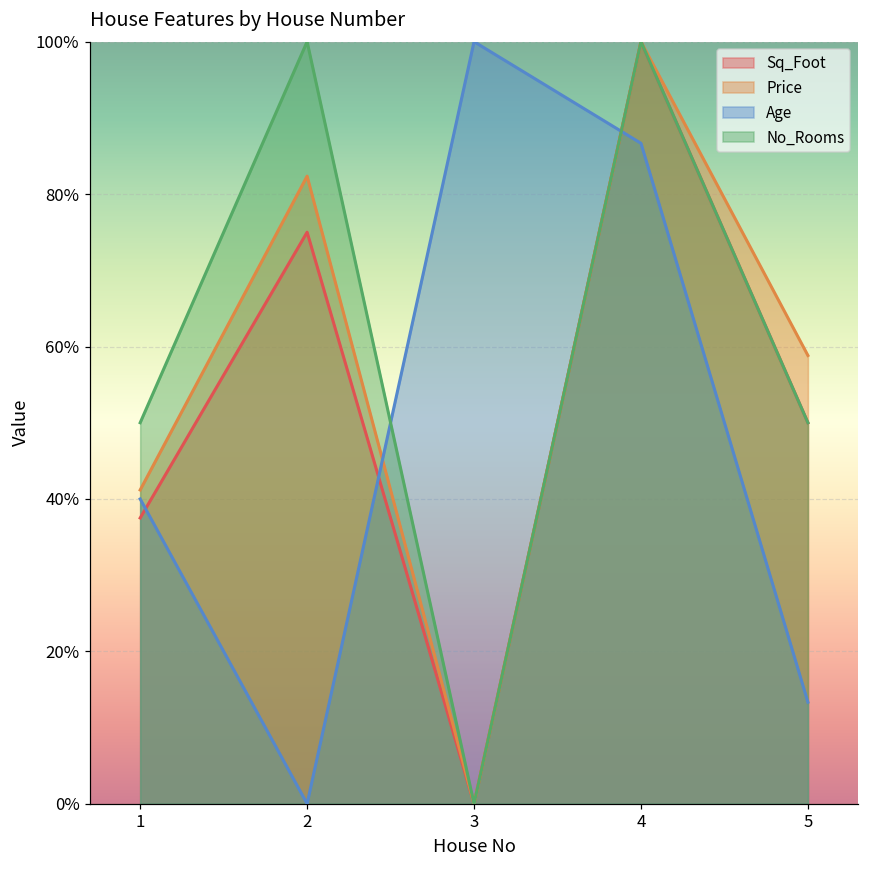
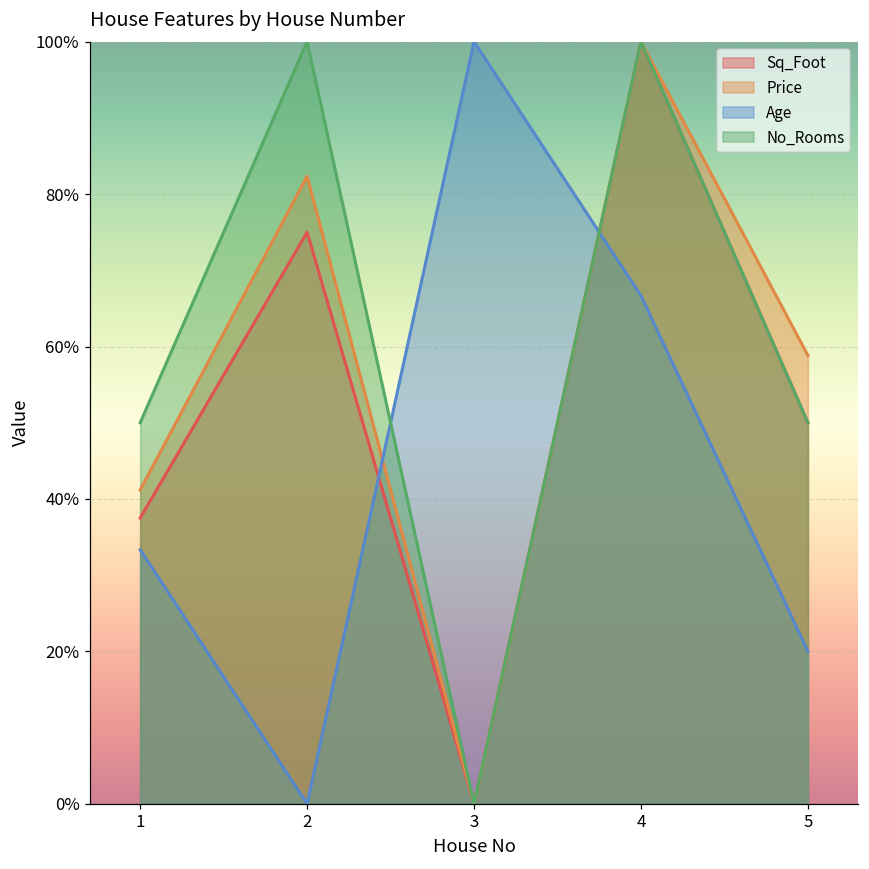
  {
    "Age": {
-     "1": "40%",
+     "1": "33%",
      "2": "0%",
      "3": "100%",
-     "4": "87%",
-     "5": "13%"
+     "4": "67%",
+     "5": "20%"
    },
    "No_Rooms": {
      "1": "50%",
      "2": "100%"
    }
  }
